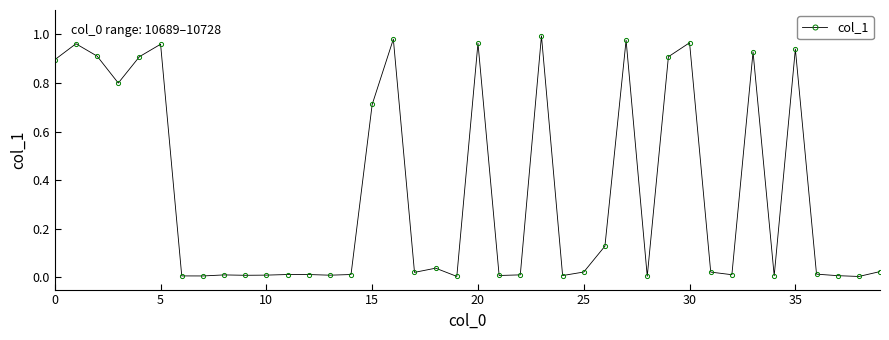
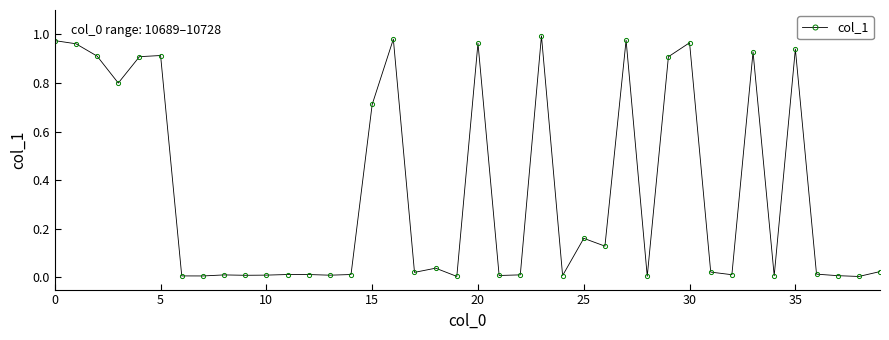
  {
-   "0": 0.90,
-   "5": 0.96,
+   "0": 0.97,
+   "5": 0.91,
    "10": 0.01,
    "15": 0.71,
    "20": 0.96,
-   "25": 0.02,
+   "25": 0.16,
    "30": 0.97,
    "35": 0.94
  }
